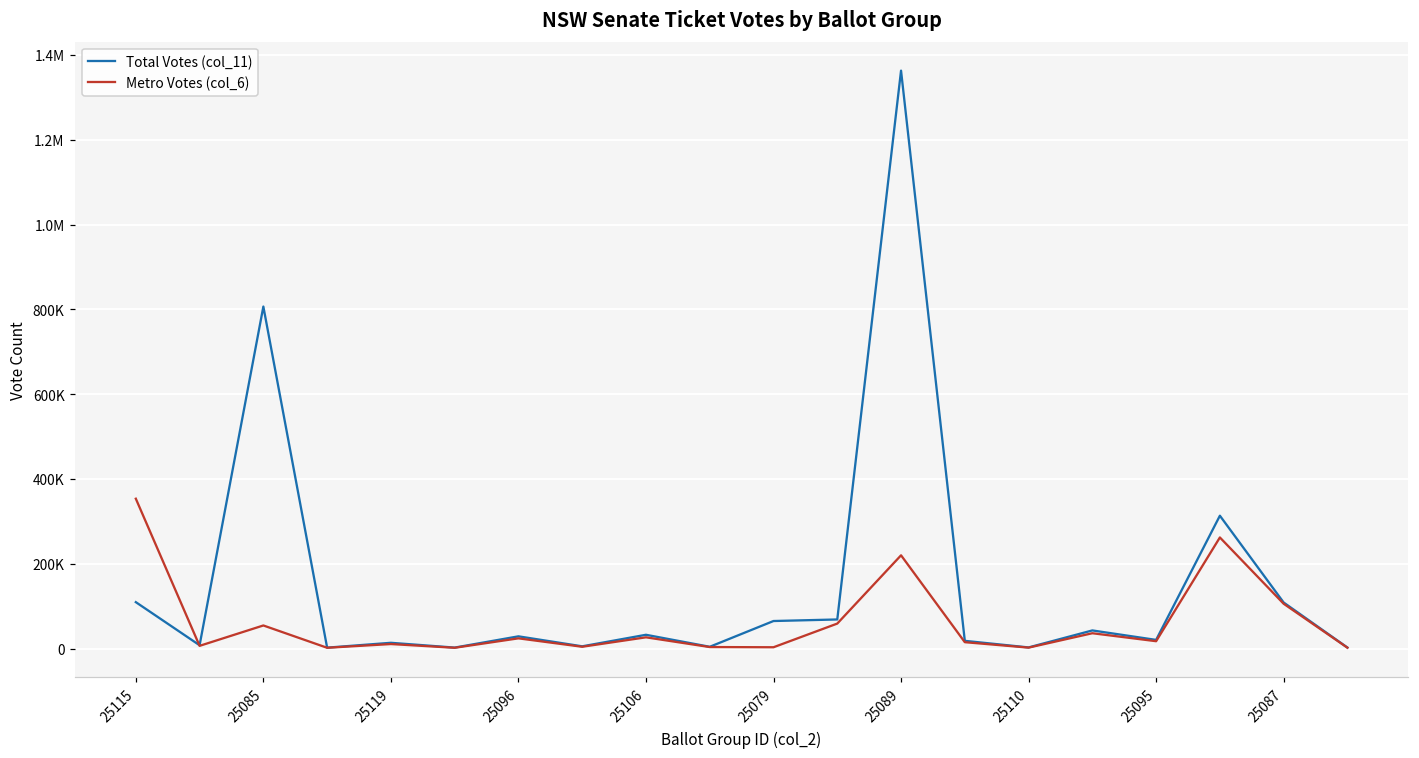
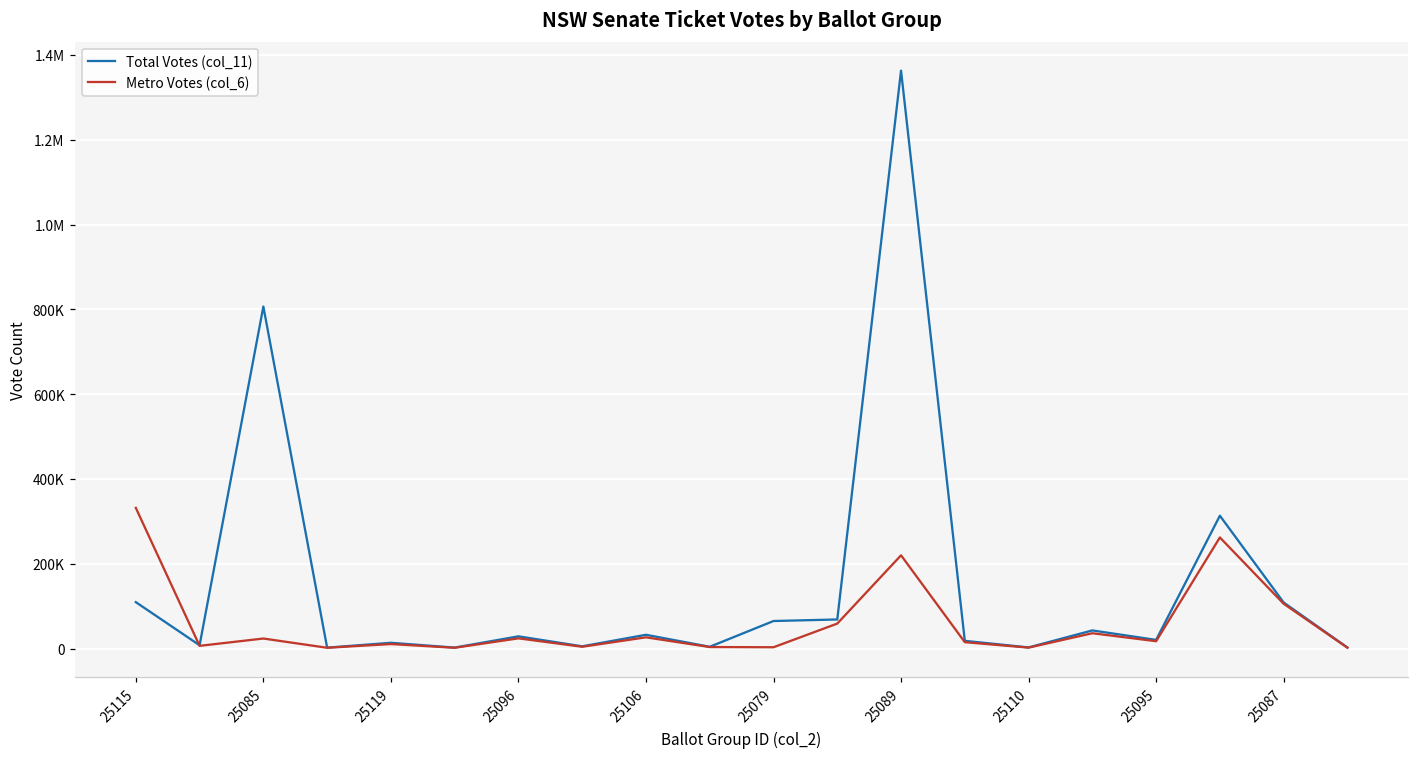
  {
    "Total Votes (col_11)": {
      "25115": 110000,
      "25085": 810000,
      "25079": 60000,
      "25089": 1360000
    },
    "Metro Votes (col_6)": {
-     "25115": 350000,
-     "25085": 50000,
+     "25115": 330000,
+     "25085": 20000,
      "25079": 0,
      "25089": 220000
    }
  }
